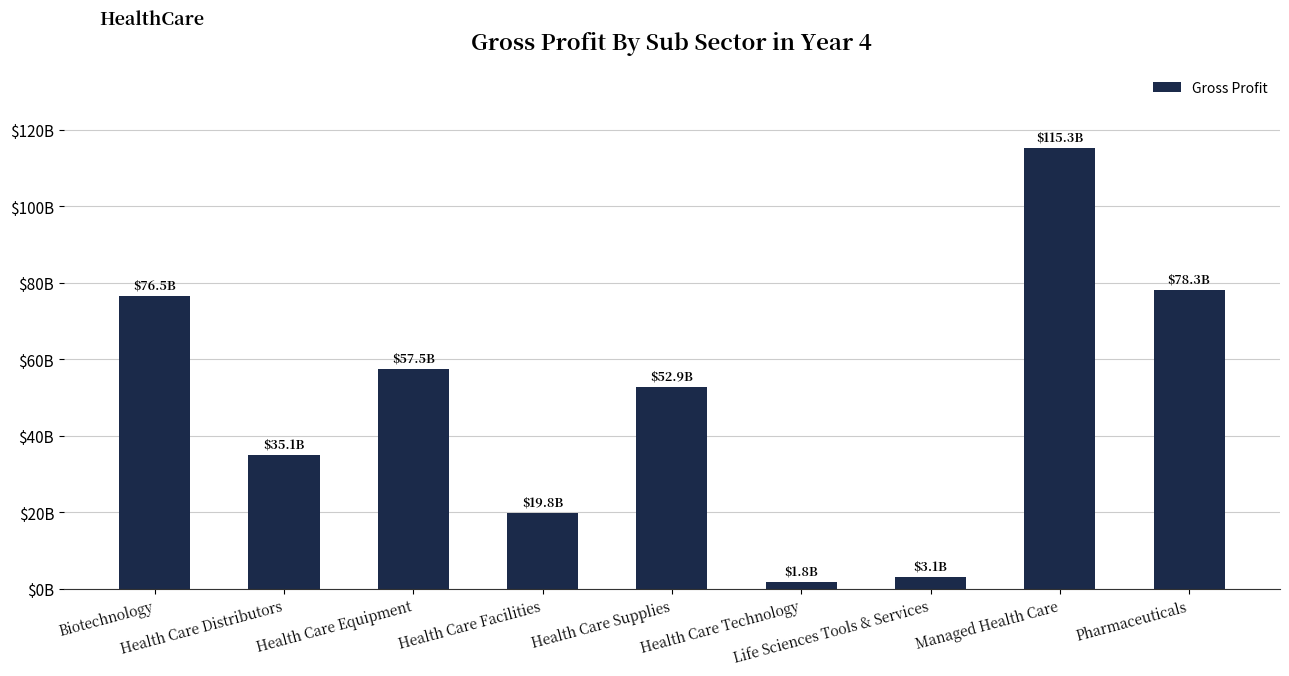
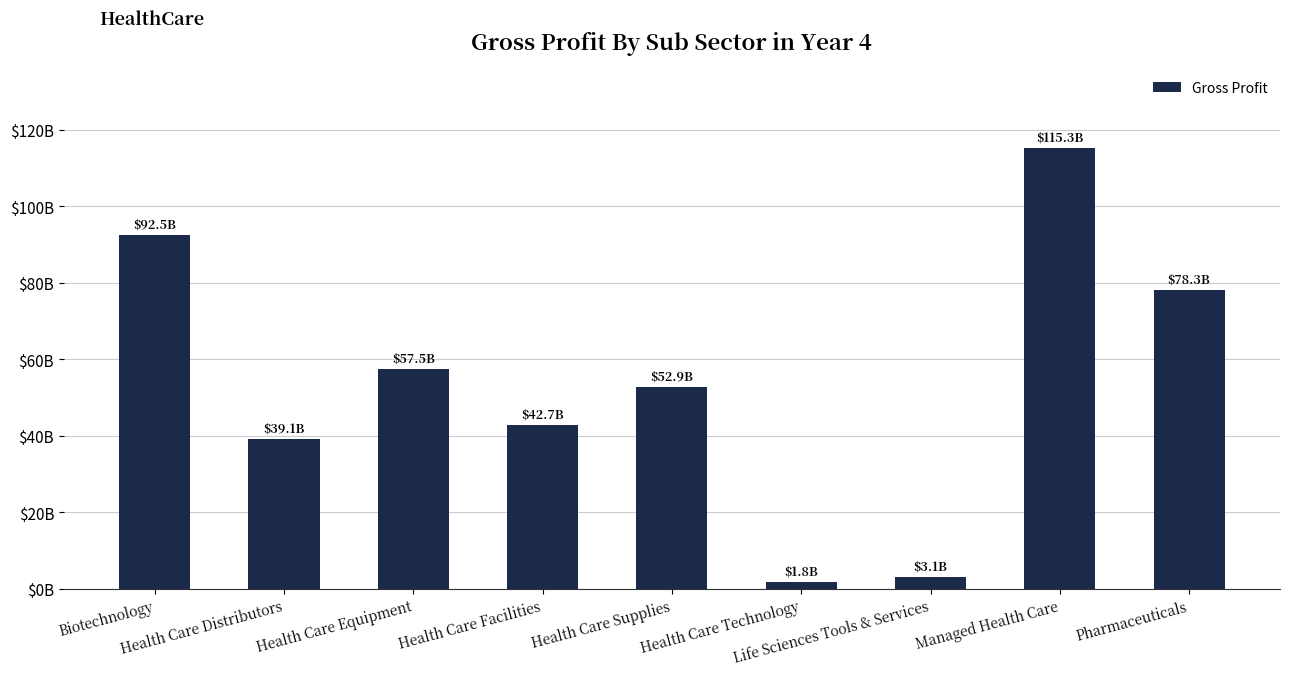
  {
-   "Biotechnology": "$76.5B",
-   "Health Care Distributors": "$35.1B",
+   "Biotechnology": "$92.5B",
+   "Health Care Distributors": "$39.1B",
    "Health Care Equipment": "$57.5B",
-   "Health Care Facilities": "$19.8B",
+   "Health Care Facilities": "$42.7B",
    "Health Care Supplies": "$52.9B",
    "Health Care Technology": "$1.8B",
    "Life Sciences Tools & Services": "$3.1B",
    "Managed Health Care": "$115.3B",
    "Pharmaceuticals": "$78.3B"
  }
